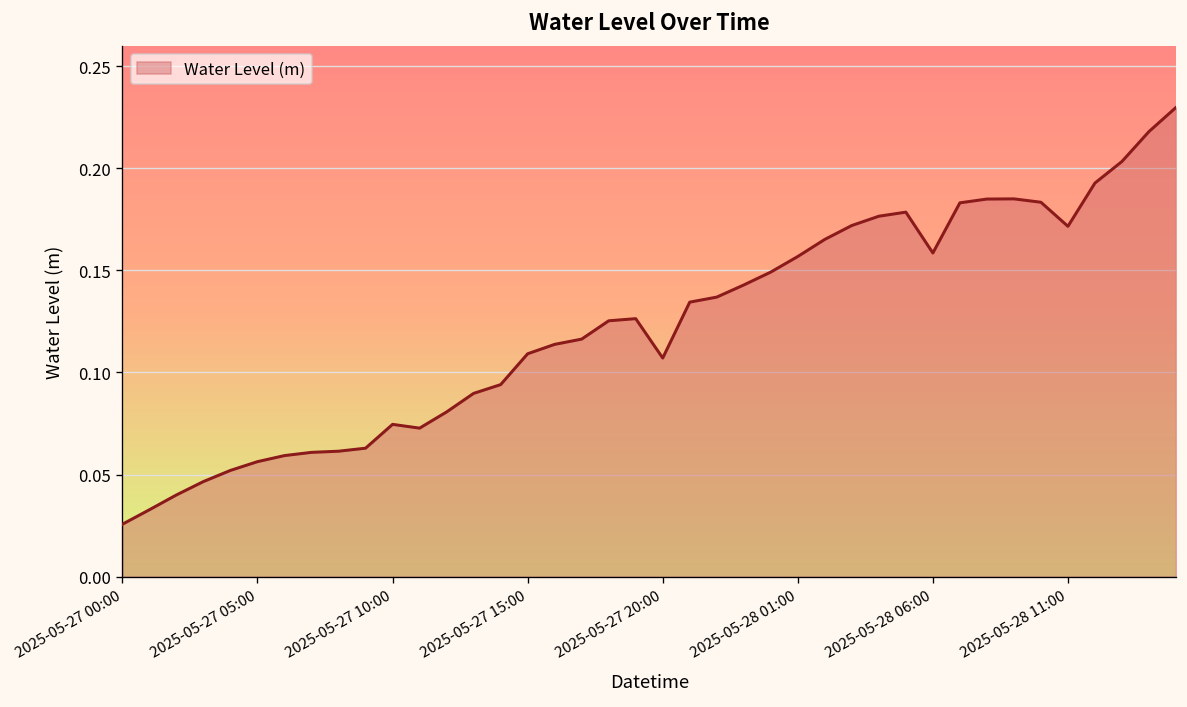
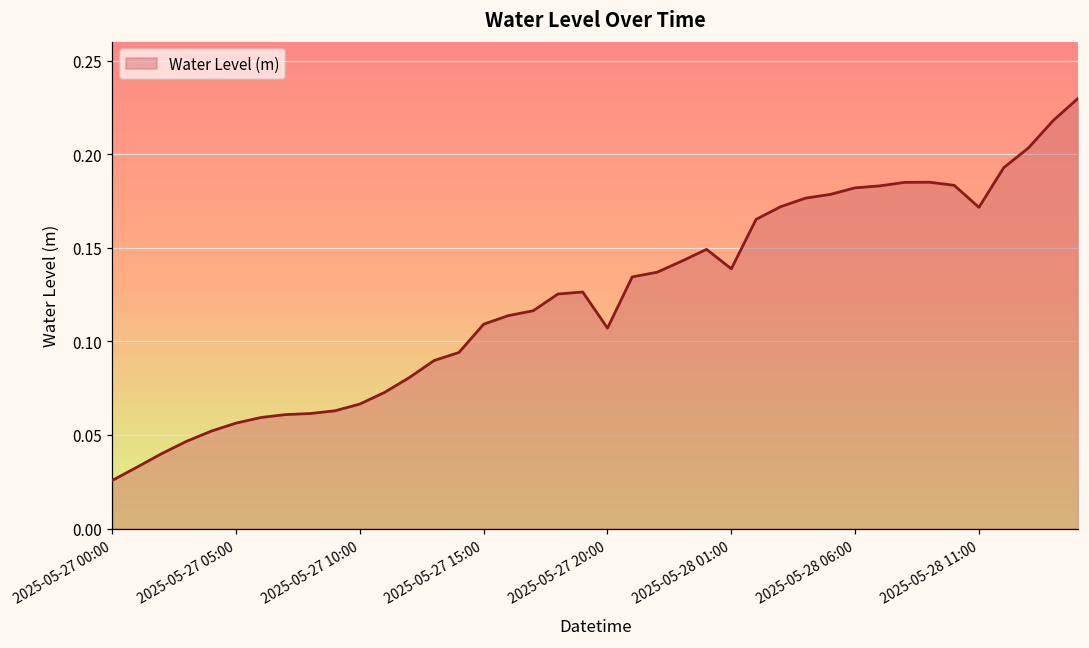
  {
    "2025-05-27 00:00": 0.026,
    "2025-05-27 05:00": 0.056,
-   "2025-05-27 10:00": 0.075,
+   "2025-05-27 10:00": 0.067,
    "2025-05-27 15:00": 0.109,
    "2025-05-27 20:00": 0.107,
-   "2025-05-28 01:00": 0.157,
-   "2025-05-28 06:00": 0.159,
+   "2025-05-28 01:00": 0.139,
+   "2025-05-28 06:00": 0.182,
    "2025-05-28 11:00": 0.172
  }
